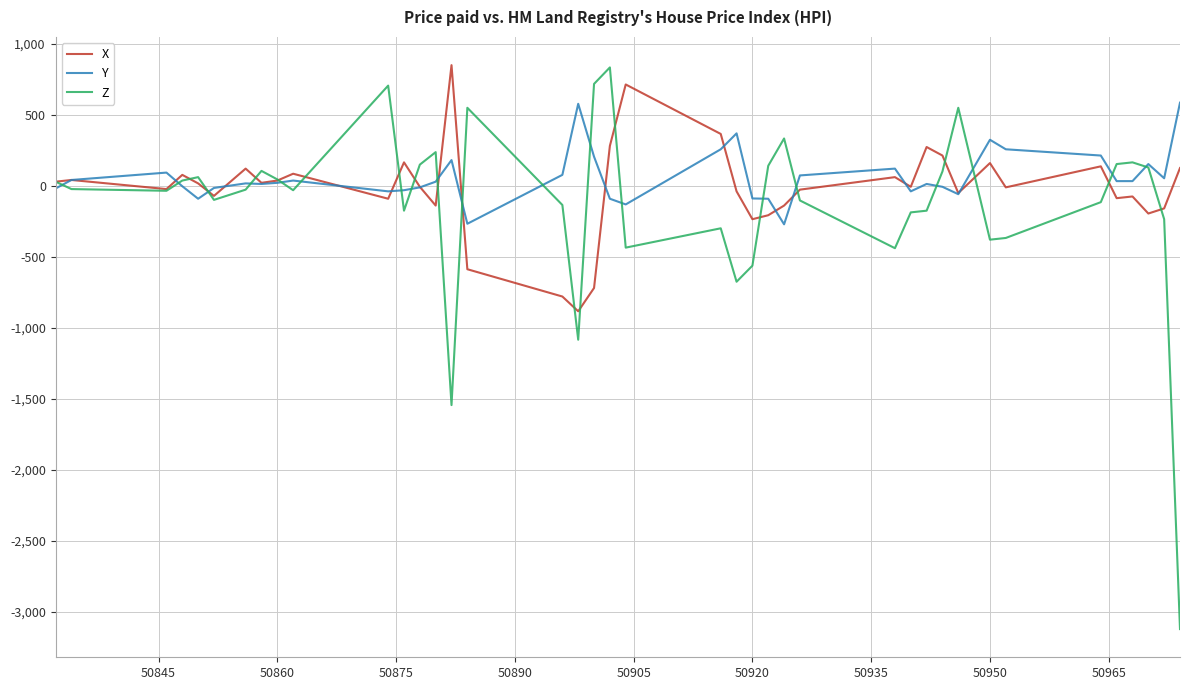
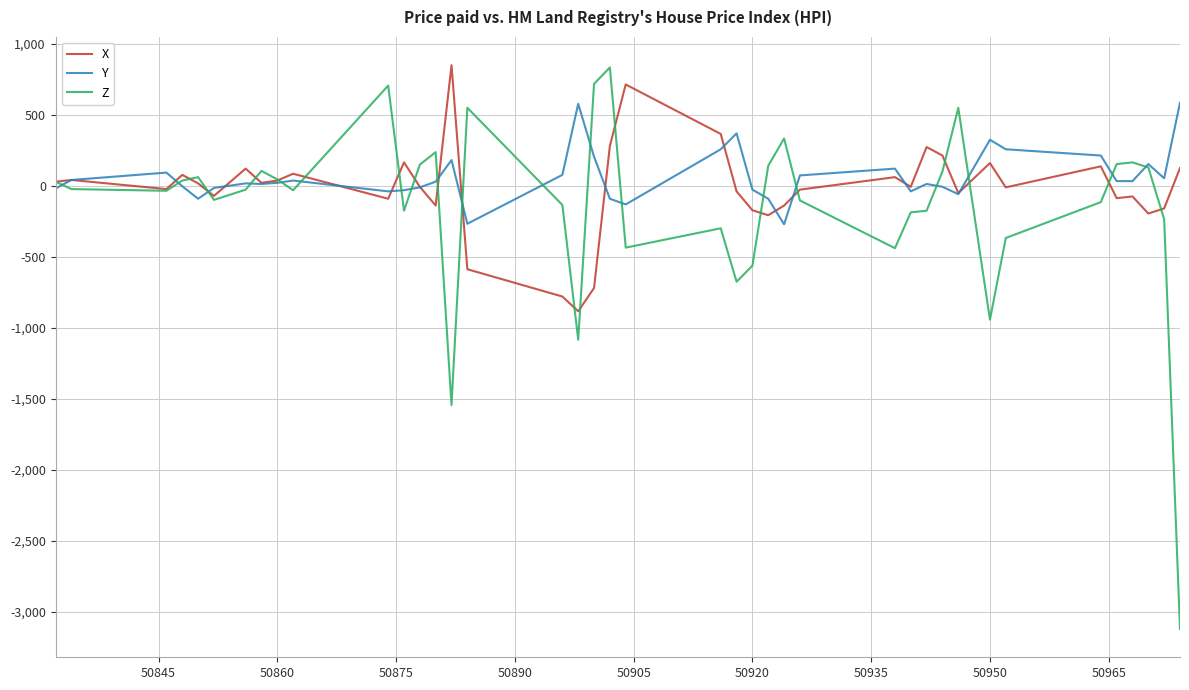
  {
    "X": {
-     "50920": -240,
+     "50920": -170,
      "50950": 160
    },
    "Y": {
-     "50920": -90,
+     "50920": -30,
      "50950": 320
    },
    "Z": {
      "50920": -560,
-     "50950": -380
+     "50950": -940
    }
  }
